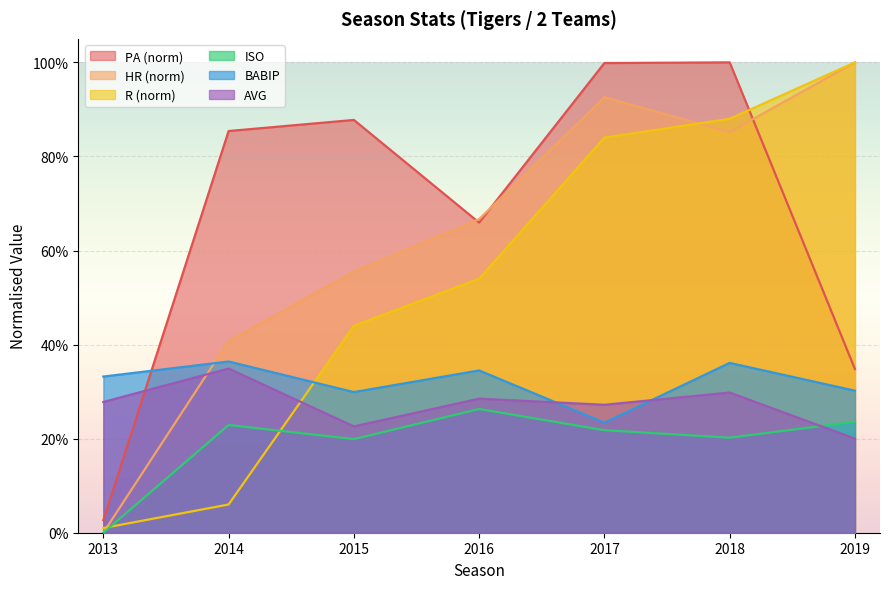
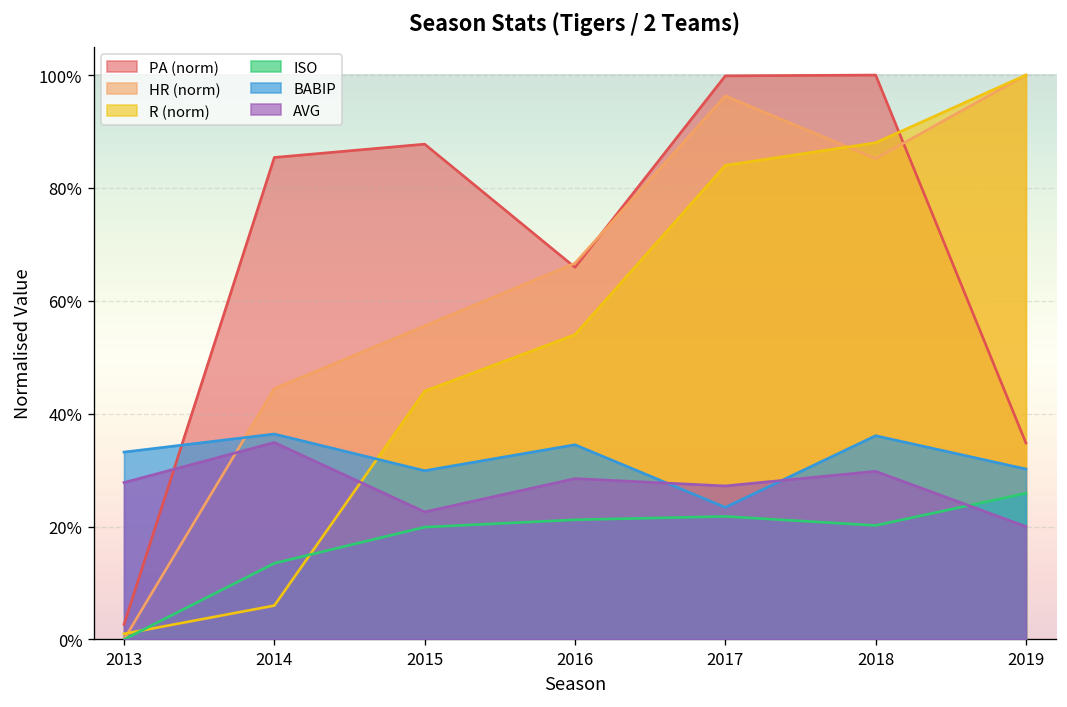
  {
    "PA (norm)": {
      "2013": "3%",
      "2014": "85%",
      "2015": "88%",
      "2016": "66%",
      "2017": "100%",
      "2018": "100%",
      "2019": "35%"
    },
    "HR (norm)": {
-     "2014": "41%",
+     "2014": "44%",
      "2015": "56%",
      "2016": "67%",
-     "2017": "93%",
+     "2017": "96%",
      "2018": "85%"
    },
    "R (norm)": {
      "2013": "1%",
      "2014": "6%",
      "2015": "44%",
      "2016": "54%",
      "2017": "84%",
      "2018": "88%"
    },
    "ISO": {
-     "2014": "23%",
+     "2014": "14%",
      "2015": "20%",
-     "2016": "26%",
+     "2016": "21%",
      "2017": "22%",
      "2018": "20%",
-     "2019": "24%"
+     "2019": "26%"
    },
    "BABIP": {
      "2013": "33%",
      "2014": "36%",
      "2015": "30%",
      "2016": "35%",
      "2017": "23%",
      "2018": "36%",
      "2019": "30%"
    },
    "AVG": {
      "2013": "28%",
      "2014": "35%",
      "2015": "23%",
      "2016": "28%",
      "2017": "27%",
      "2018": "30%",
      "2019": "20%"
    }
  }
